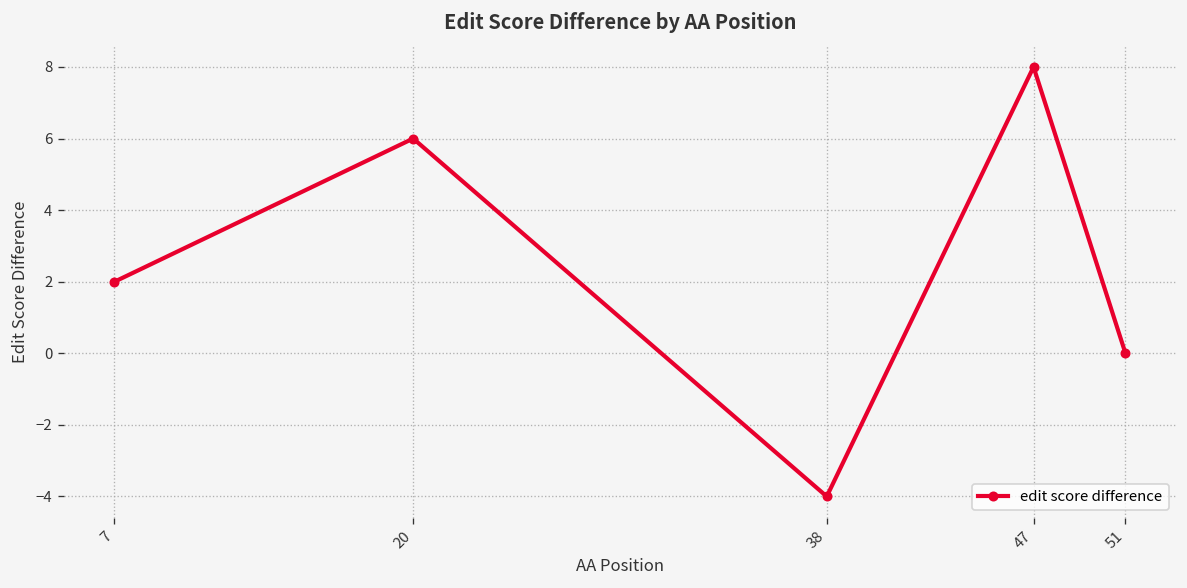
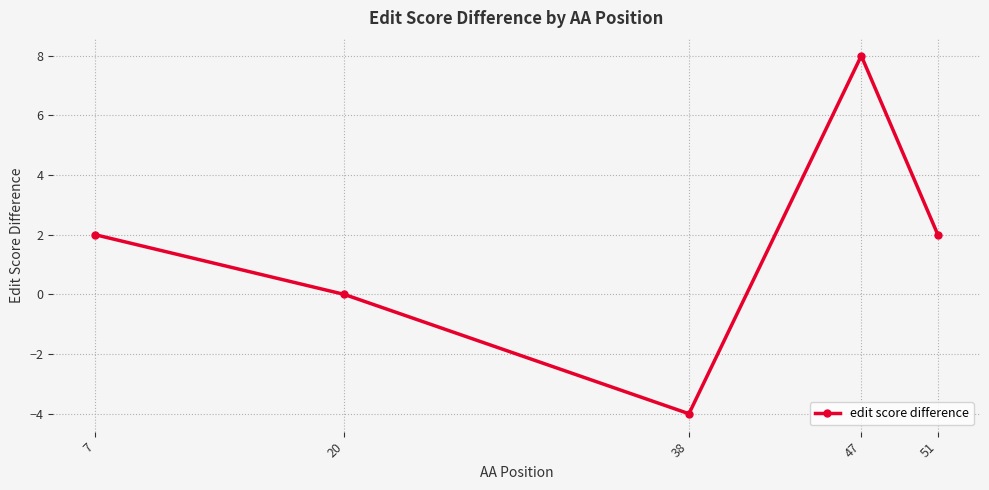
  {
    "7": 2,
-   "20": 6,
+   "20": 0,
    "38": -4,
    "47": 8,
-   "51": 0
+   "51": 2
  }
